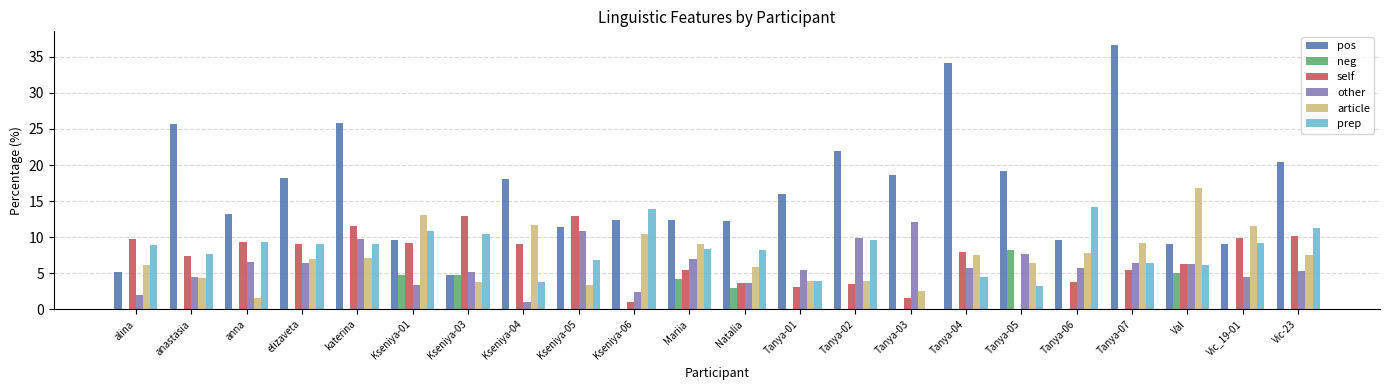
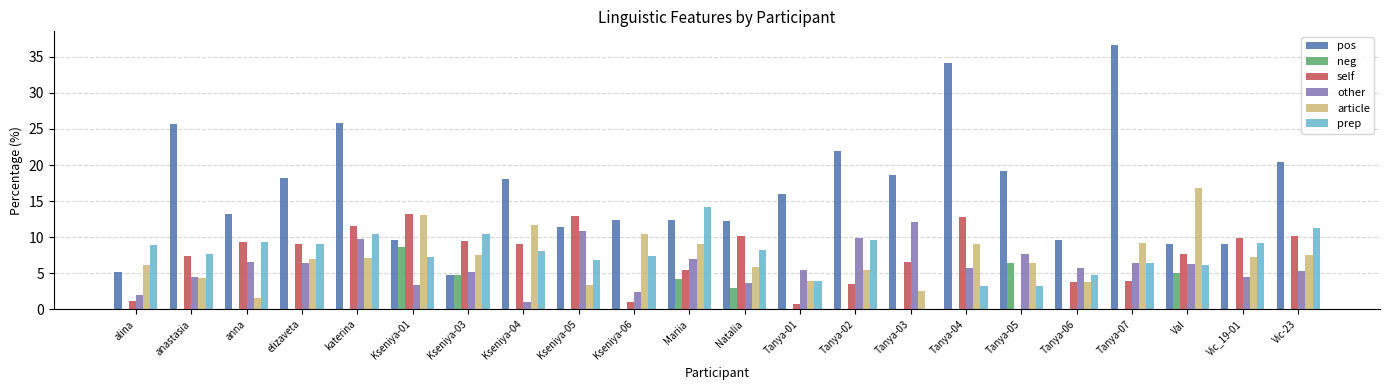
  {
    "neg": {
      "alina": 0,
      "anastasia": 0,
      "anna": 0,
      "elizaveta": 0,
      "katerina": 0,
-     "Kseniya-01": 5,
+     "Kseniya-01": 9,
      "Kseniya-03": 5,
      "Kseniya-04": 0,
      "Kseniya-05": 0,
      "Kseniya-06": 0,
      "Mariia": 4,
      "Natalia": 3,
      "Tanya-01": 0,
      "Tanya-02": 0,
      "Tanya-03": 0,
      "Tanya-04": 0,
-     "Tanya-05": 8,
+     "Tanya-05": 6,
      "Tanya-06": 0,
      "Tanya-07": 0,
      "Val": 5,
      "Vic_19-01": 0,
      "Vic-23": 0
    },
    "self": {
-     "alina": 10,
+     "alina": 1,
      "anastasia": 7,
      "anna": 9,
      "elizaveta": 9,
      "katerina": 12,
-     "Kseniya-01": 9,
-     "Kseniya-03": 13,
+     "Kseniya-01": 13,
+     "Kseniya-03": 9,
      "Kseniya-04": 9,
      "Kseniya-05": 13,
      "Kseniya-06": 1,
      "Mariia": 5,
-     "Natalia": 4,
-     "Tanya-01": 3,
+     "Natalia": 10,
+     "Tanya-01": 1,
      "Tanya-02": 3,
-     "Tanya-03": 2,
-     "Tanya-04": 8,
+     "Tanya-03": 7,
+     "Tanya-04": 13,
      "Tanya-05": 0,
      "Tanya-06": 4,
-     "Tanya-07": 6,
-     "Val": 6,
+     "Tanya-07": 4,
+     "Val": 8,
      "Vic_19-01": 10,
      "Vic-23": 10
    },
    "article": {
      "alina": 6,
      "anastasia": 4,
      "anna": 2,
      "elizaveta": 7,
      "katerina": 7,
      "Kseniya-01": 13,
-     "Kseniya-03": 4,
+     "Kseniya-03": 8,
      "Kseniya-04": 12,
      "Kseniya-05": 3,
      "Kseniya-06": 10,
      "Mariia": 9,
      "Natalia": 6,
      "Tanya-01": 4,
-     "Tanya-02": 4,
+     "Tanya-02": 5,
      "Tanya-03": 3,
-     "Tanya-04": 8,
+     "Tanya-04": 9,
      "Tanya-05": 6,
-     "Tanya-06": 8,
+     "Tanya-06": 4,
      "Tanya-07": 9,
      "Val": 17,
-     "Vic_19-01": 12,
+     "Vic_19-01": 7,
      "Vic-23": 7
    },
    "prep": {
      "alina": 9,
      "anastasia": 8,
      "anna": 9,
      "elizaveta": 9,
-     "katerina": 9,
-     "Kseniya-01": 11,
+     "katerina": 10,
+     "Kseniya-01": 7,
      "Kseniya-03": 10,
-     "Kseniya-04": 4,
+     "Kseniya-04": 8,
      "Kseniya-05": 7,
-     "Kseniya-06": 14,
-     "Mariia": 8,
+     "Kseniya-06": 7,
+     "Mariia": 14,
      "Natalia": 8,
      "Tanya-01": 4,
      "Tanya-02": 10,
      "Tanya-03": 0,
-     "Tanya-04": 5,
+     "Tanya-04": 3,
      "Tanya-05": 3,
-     "Tanya-06": 14,
+     "Tanya-06": 5,
      "Tanya-07": 6,
      "Val": 6,
      "Vic_19-01": 9,
      "Vic-23": 11
    }
  }
